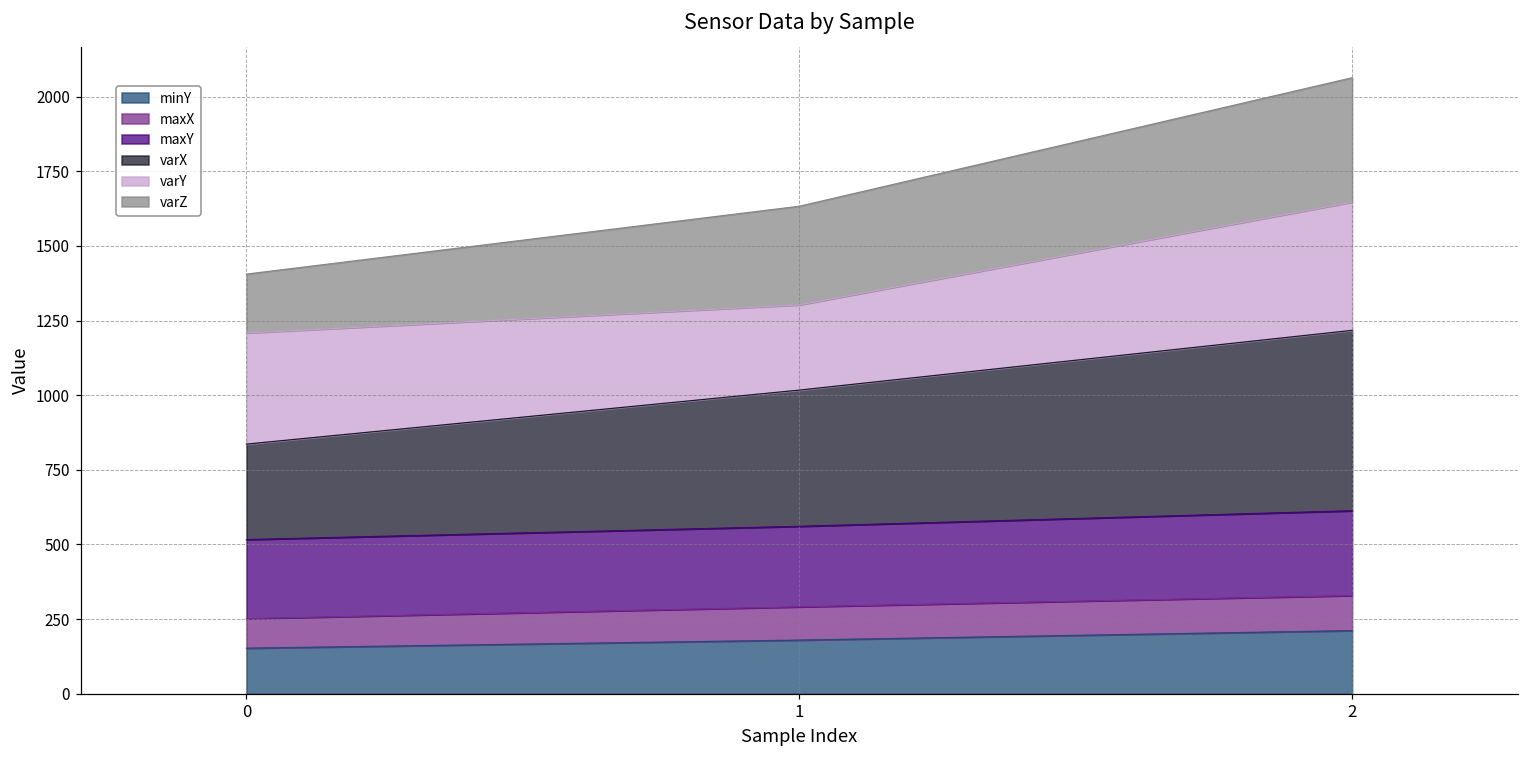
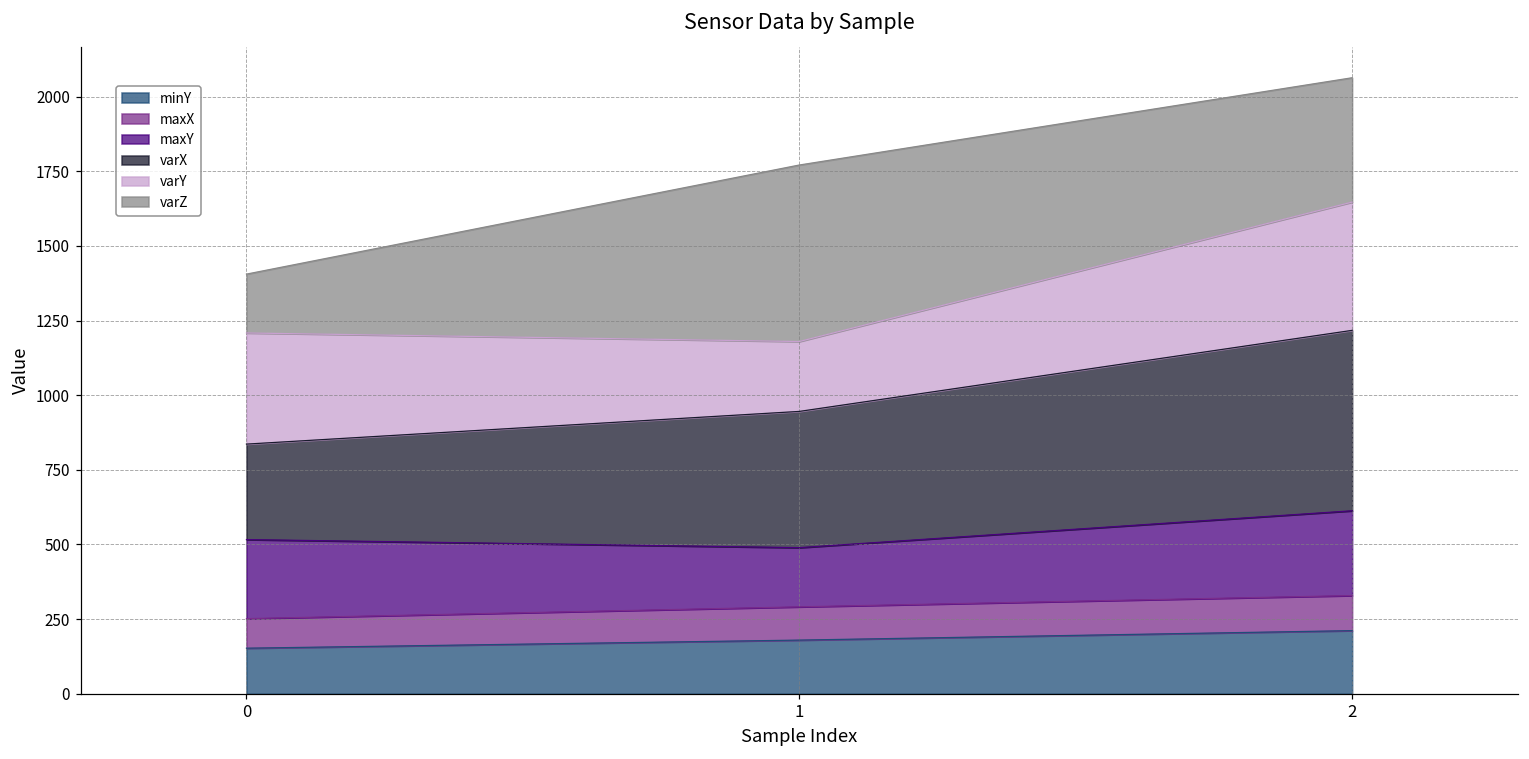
  {
    "minY": {
      "0": 150,
      "1": 180,
      "2": 210
    },
    "maxX": {
      "0": 100,
      "1": 110,
      "2": 120
    },
    "maxY": {
      "0": 260,
-     "1": 270,
+     "1": 200,
      "2": 280
    },
    "varX": {
      "0": 320,
      "1": 460,
      "2": 600
    },
    "varY": {
      "0": 370,
-     "1": 290,
+     "1": 230,
      "2": 430
    },
    "varZ": {
      "0": 200,
-     "1": 330,
+     "1": 590,
      "2": 420
    }
  }
